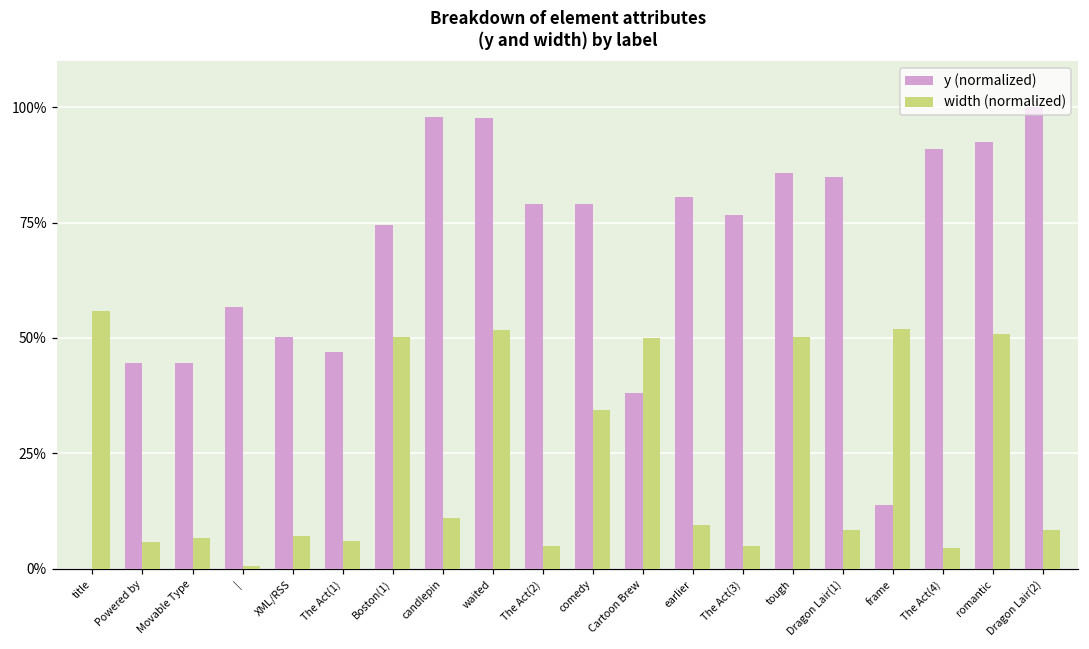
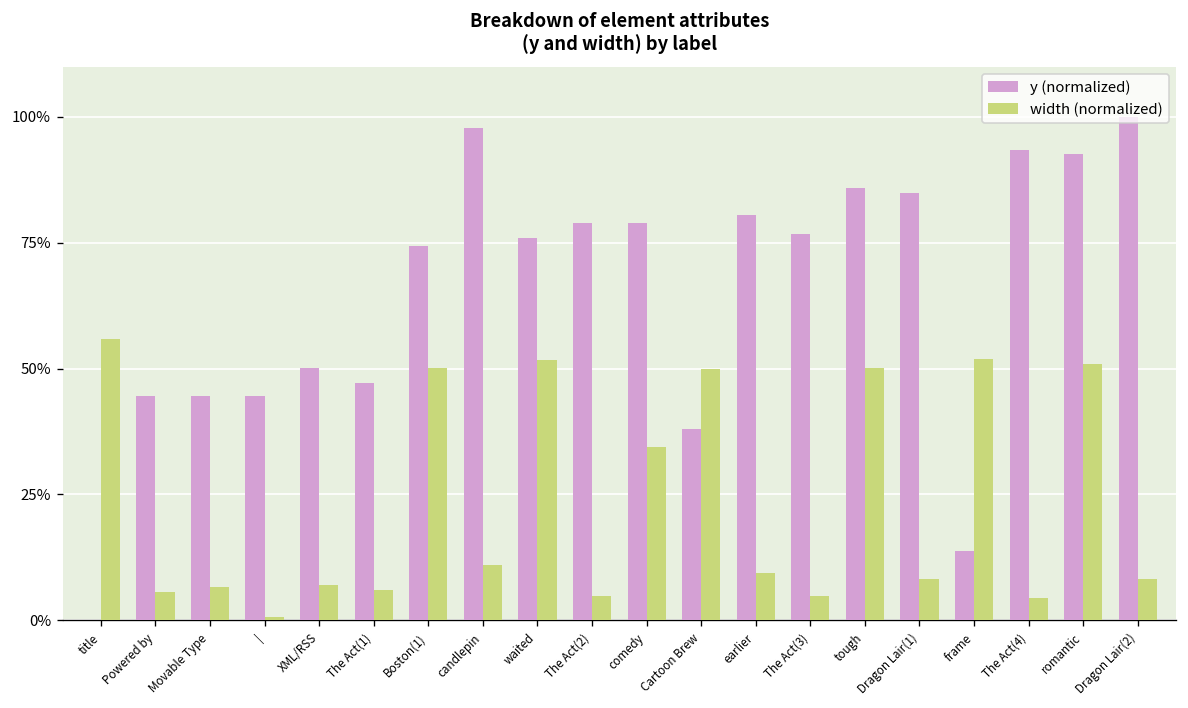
  {
    "y (normalized)": {
      "title": "0%",
      "Powered by": "45%",
      "Movable Type": "45%",
-     "|": "57%",
+     "|": "45%",
      "XML/RSS": "50%",
      "The Act(1)": "47%",
      "Boston(1)": "74%",
      "candlepin": "98%",
-     "waited": "98%",
+     "waited": "76%",
      "The Act(2)": "79%",
      "comedy": "79%",
      "Cartoon Brew": "38%",
      "earlier": "81%",
      "The Act(3)": "77%",
      "tough": "86%",
      "Dragon Lair(1)": "85%",
      "frame": "14%",
-     "The Act(4)": "91%",
+     "The Act(4)": "93%",
      "romantic": "93%"
    },
    "width (normalized)": {
      "title": "56%",
      "Powered by": "6%",
      "Movable Type": "7%",
      "|": "1%",
      "XML/RSS": "7%",
      "The Act(1)": "6%",
      "Boston(1)": "50%",
      "candlepin": "11%",
      "waited": "52%",
      "The Act(2)": "5%",
      "comedy": "34%",
      "Cartoon Brew": "50%",
      "earlier": "9%",
      "The Act(3)": "5%",
      "tough": "50%",
      "Dragon Lair(1)": "8%",
      "frame": "52%",
      "The Act(4)": "4%",
      "romantic": "51%",
      "Dragon Lair(2)": "8%"
    }
  }
